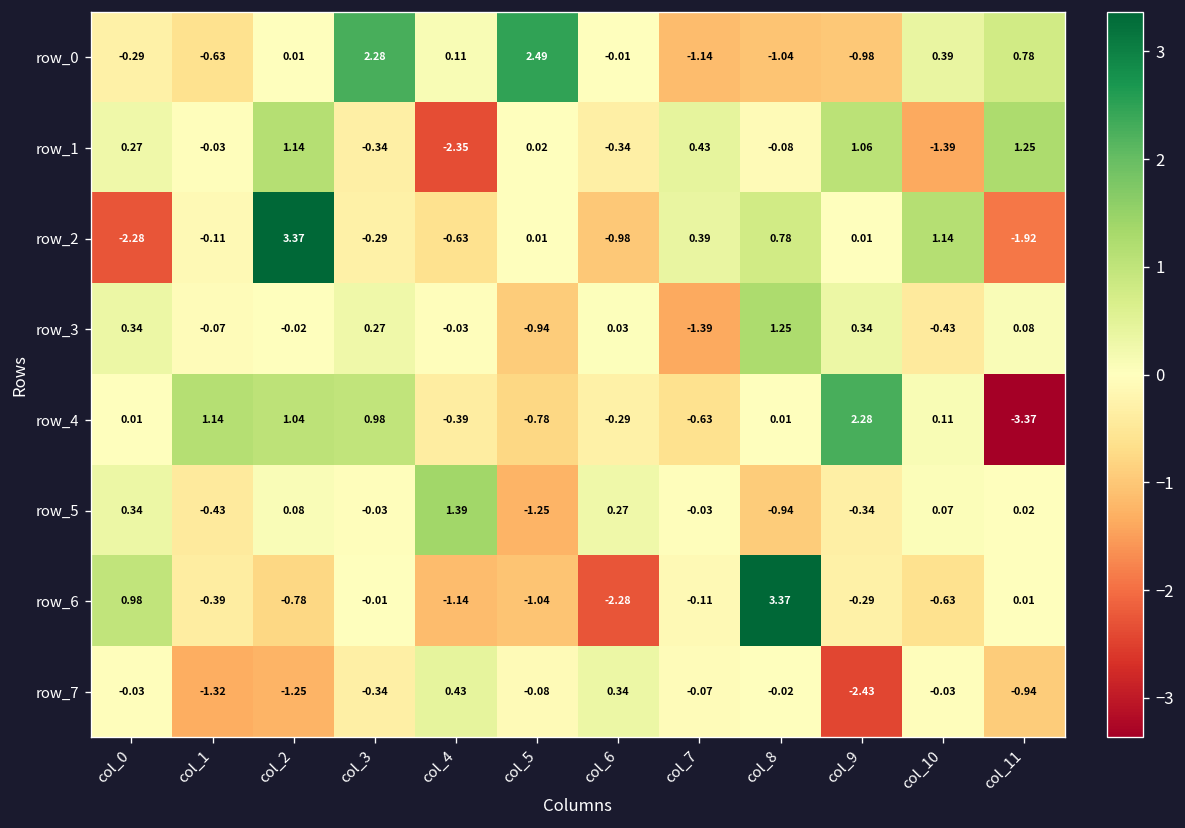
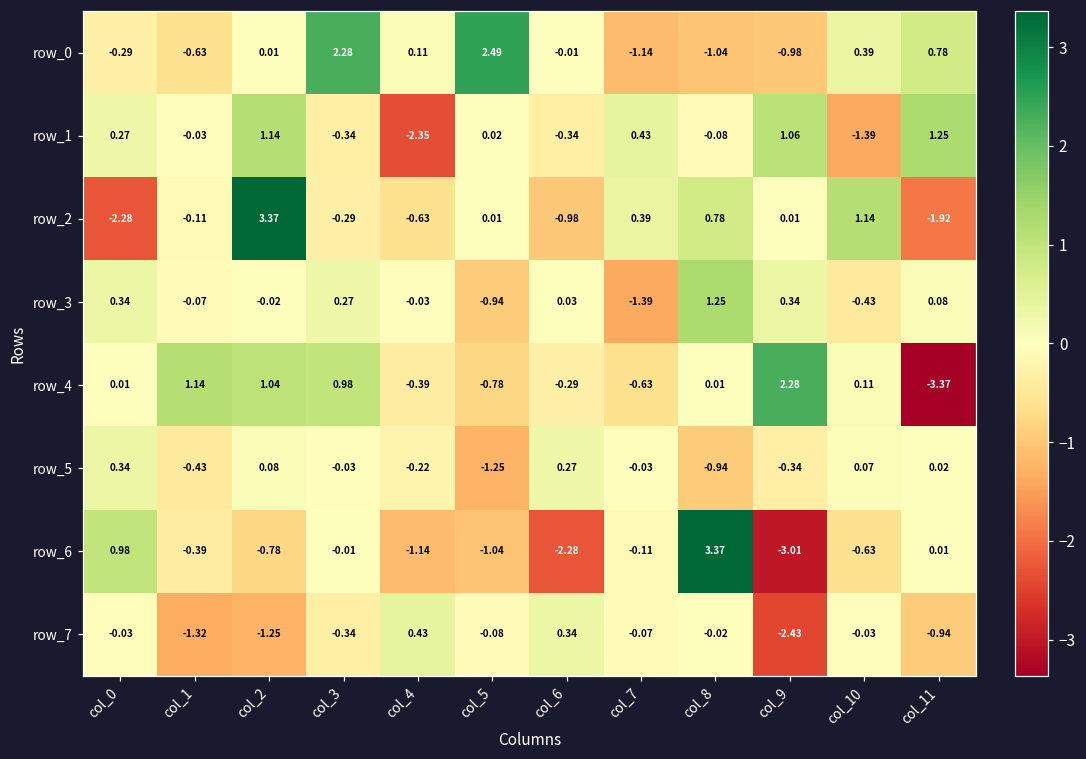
  {
    "row_0": {
      "col_0": -0.29,
      "col_1": -0.63,
      "col_2": 0.01,
      "col_3": 2.28,
      "col_4": 0.11,
      "col_5": 2.49,
      "col_6": -0.01,
      "col_7": -1.14,
      "col_8": -1.04,
      "col_9": -0.98,
      "col_10": 0.39,
      "col_11": 0.78
    },
    "row_1": {
      "col_0": 0.27,
      "col_1": -0.03,
      "col_2": 1.14,
      "col_3": -0.34,
      "col_4": -2.35,
      "col_5": 0.02,
      "col_6": -0.34,
      "col_7": 0.43,
      "col_8": -0.08,
      "col_9": 1.06,
      "col_10": -1.39,
      "col_11": 1.25
    },
    "row_2": {
      "col_0": -2.28,
      "col_1": -0.11,
      "col_2": 3.37,
      "col_3": -0.29,
      "col_4": -0.63,
      "col_5": 0.01,
      "col_6": -0.98,
      "col_7": 0.39,
      "col_8": 0.78,
      "col_9": 0.01,
      "col_10": 1.14,
      "col_11": -1.92
    },
    "row_3": {
      "col_0": 0.34,
      "col_1": -0.07,
      "col_2": -0.02,
      "col_3": 0.27,
      "col_4": -0.03,
      "col_5": -0.94,
      "col_6": 0.03,
      "col_7": -1.39,
      "col_8": 1.25,
      "col_9": 0.34,
      "col_10": -0.43,
      "col_11": 0.08
    },
    "row_4": {
      "col_0": 0.01,
      "col_1": 1.14,
      "col_2": 1.04,
      "col_3": 0.98,
      "col_4": -0.39,
      "col_5": -0.78,
      "col_6": -0.29,
      "col_7": -0.63,
      "col_8": 0.01,
      "col_9": 2.28,
      "col_10": 0.11,
      "col_11": -3.37
    },
    "row_5": {
      "col_0": 0.34,
      "col_1": -0.43,
      "col_2": 0.08,
      "col_3": -0.03,
-     "col_4": 1.39,
+     "col_4": -0.22,
      "col_5": -1.25,
      "col_6": 0.27,
      "col_7": -0.03,
      "col_8": -0.94,
      "col_9": -0.34,
      "col_10": 0.07,
      "col_11": 0.02
    },
    "row_6": {
      "col_0": 0.98,
      "col_1": -0.39,
      "col_2": -0.78,
      "col_3": -0.01,
      "col_4": -1.14,
      "col_5": -1.04,
      "col_6": -2.28,
      "col_7": -0.11,
      "col_8": 3.37,
-     "col_9": -0.29,
+     "col_9": -3.01,
      "col_10": -0.63,
      "col_11": 0.01
    },
    "row_7": {
      "col_0": -0.03,
      "col_1": -1.32,
      "col_2": -1.25,
      "col_3": -0.34,
      "col_4": 0.43,
      "col_5": -0.08,
      "col_6": 0.34,
      "col_7": -0.07,
      "col_8": -0.02,
      "col_9": -2.43,
      "col_10": -0.03,
      "col_11": -0.94
    }
  }
